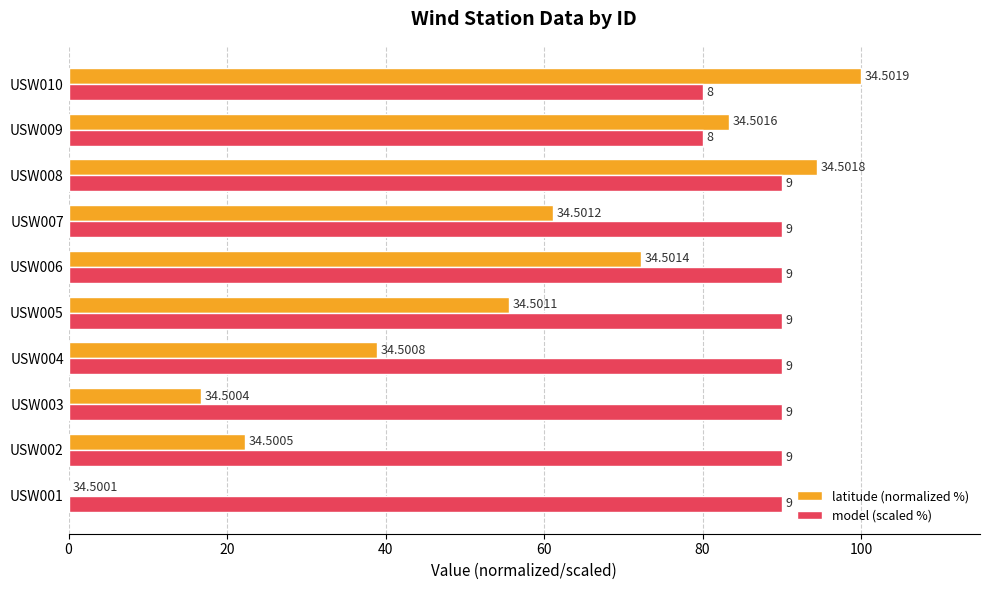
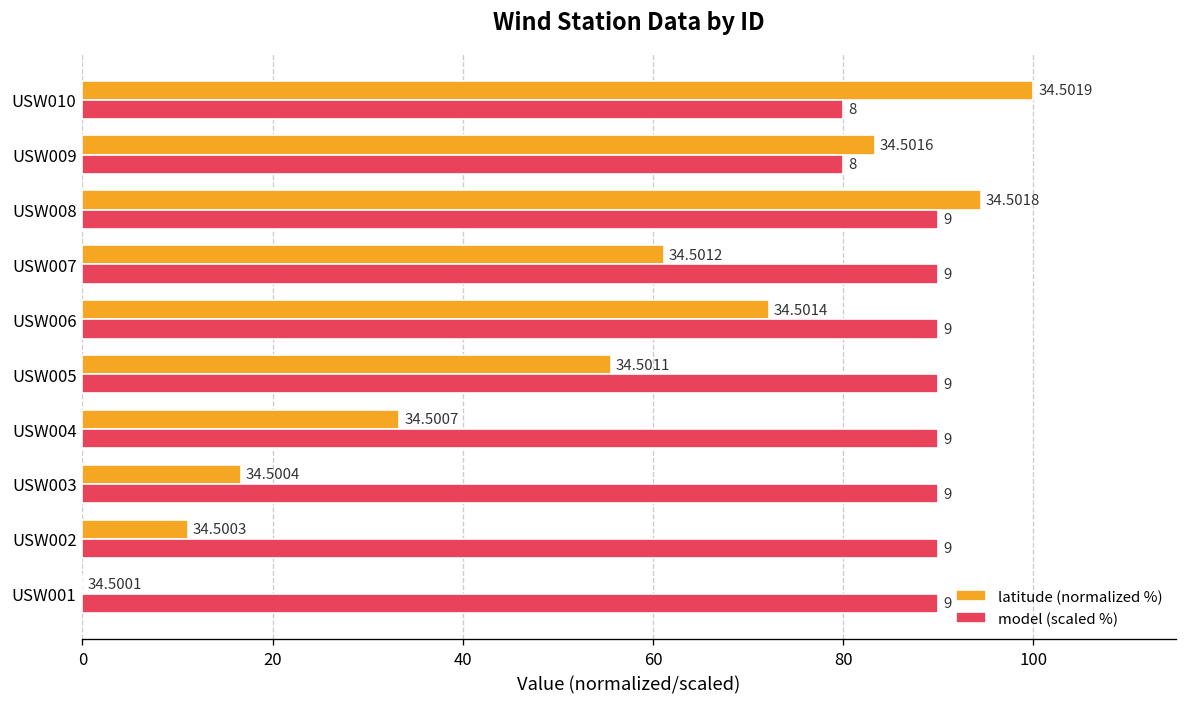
  {
    "latitude (normalized %)": {
-     "USW004": 34.5008,
-     "USW002": 34.5005
+     "USW004": 34.5007,
+     "USW002": 34.5003
    }
  }
